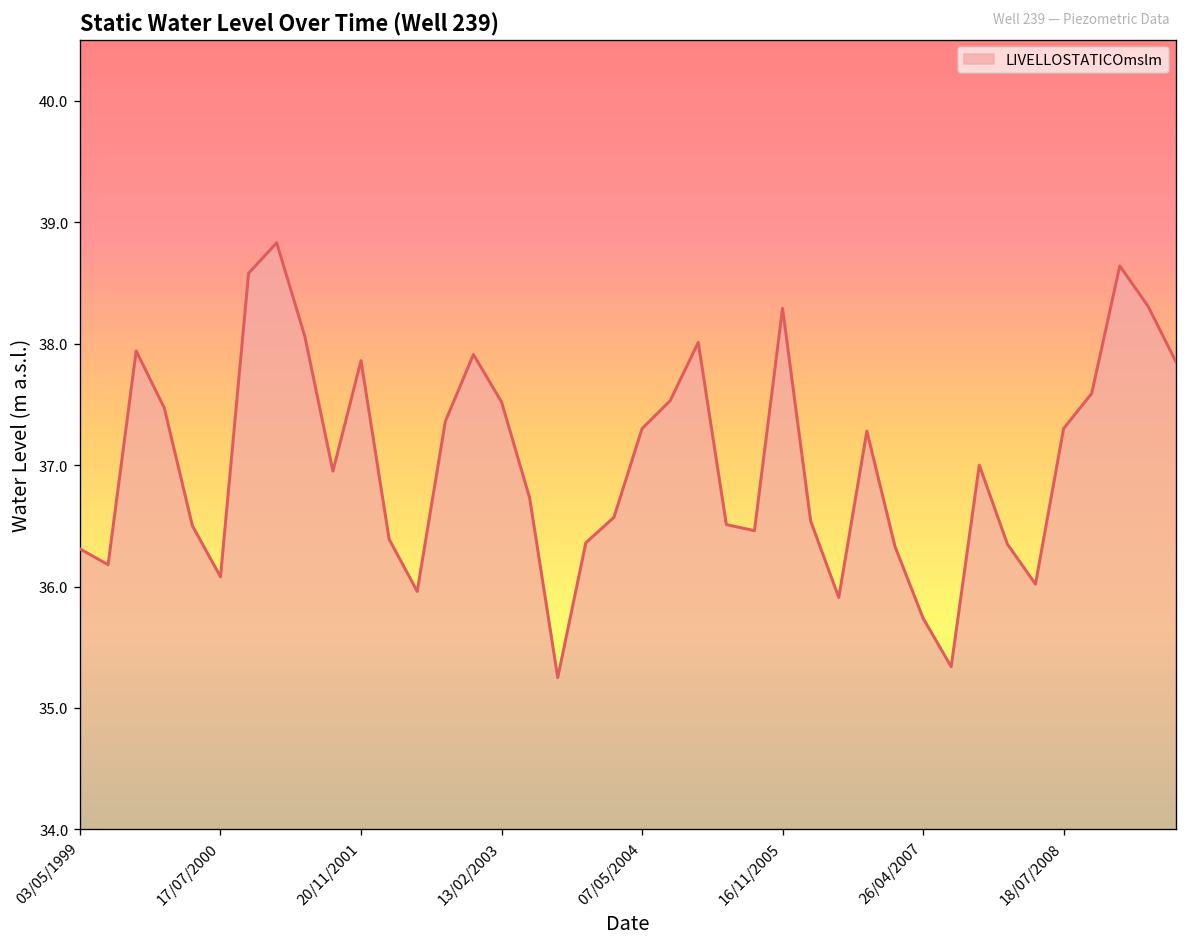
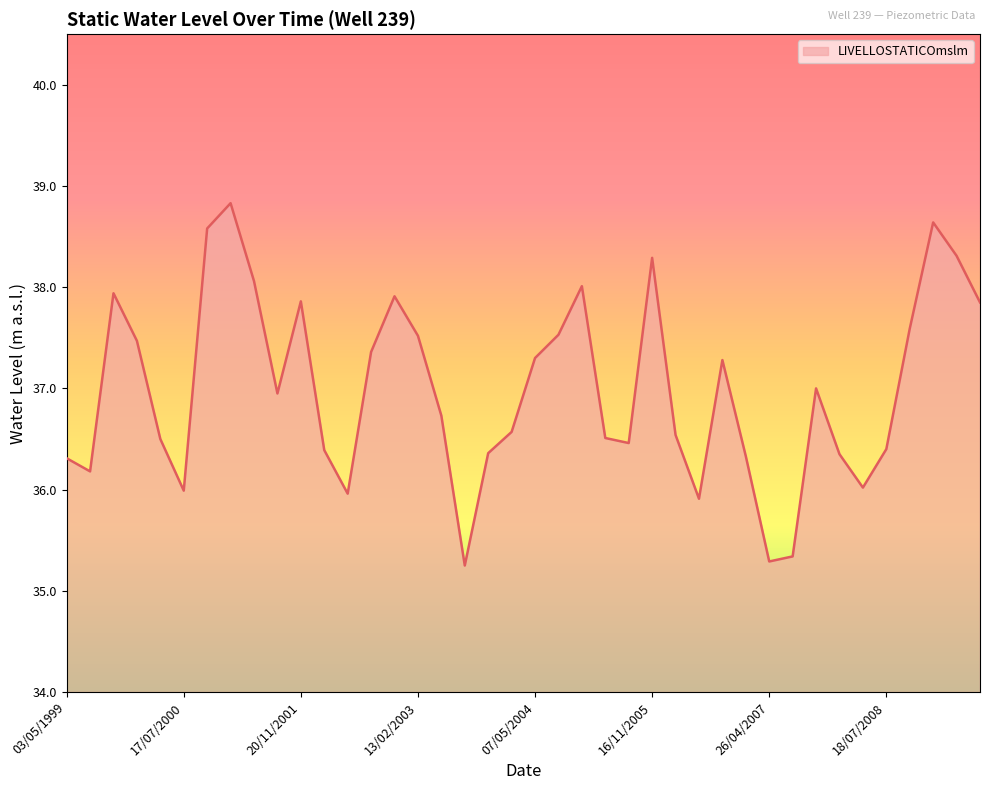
  {
    "03/05/1999": 36.31,
-   "17/07/2000": 36.08,
+   "17/07/2000": 35.99,
    "20/11/2001": 37.86,
    "13/02/2003": 37.52,
    "07/05/2004": 37.30,
    "16/11/2005": 38.29,
-   "26/04/2007": 35.74,
-   "18/07/2008": 37.3
+   "26/04/2007": 35.29,
+   "18/07/2008": 36.4
  }
